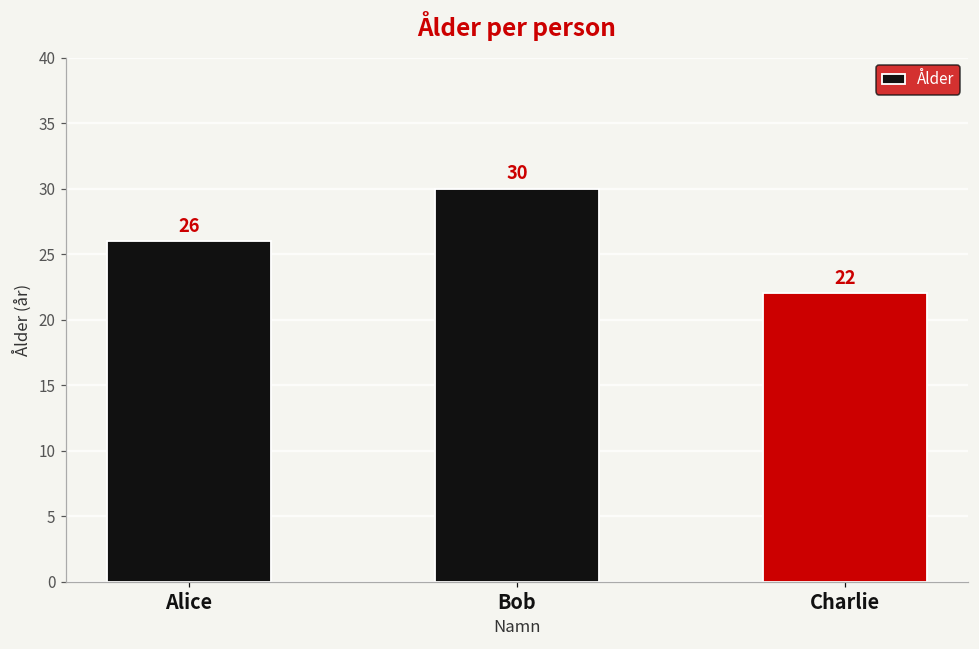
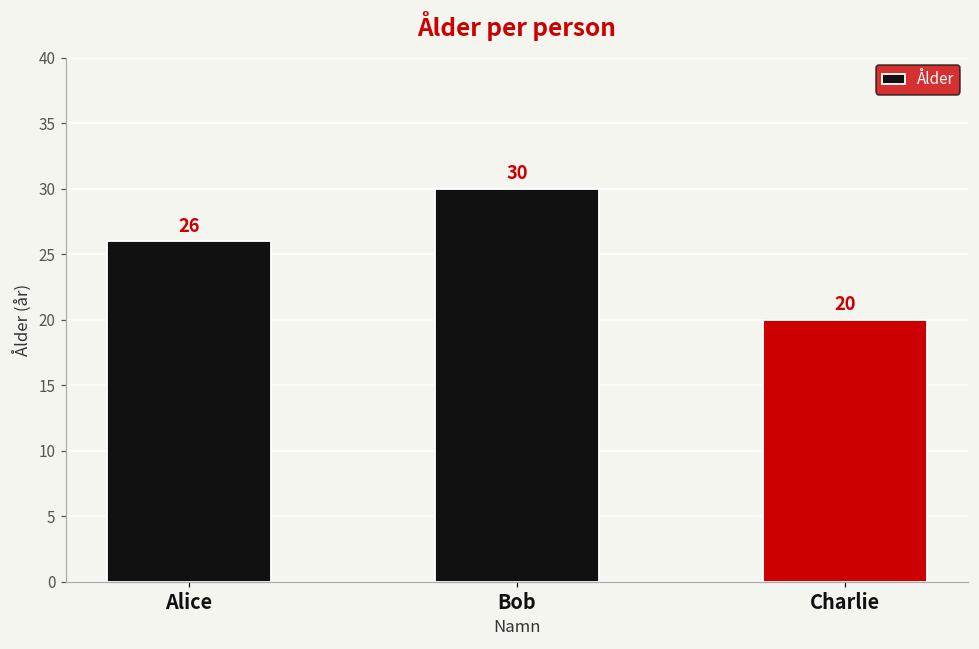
  {
    "Alice": 26,
    "Bob": 30,
-   "Charlie": 22
+   "Charlie": 20
  }
